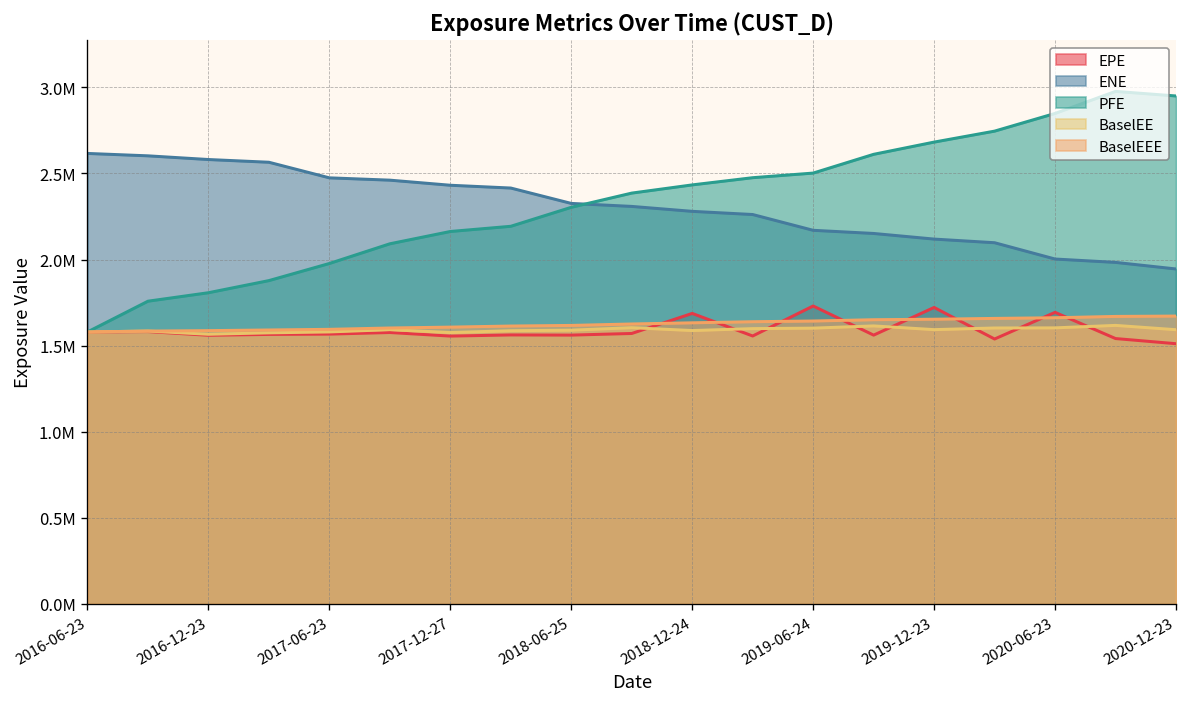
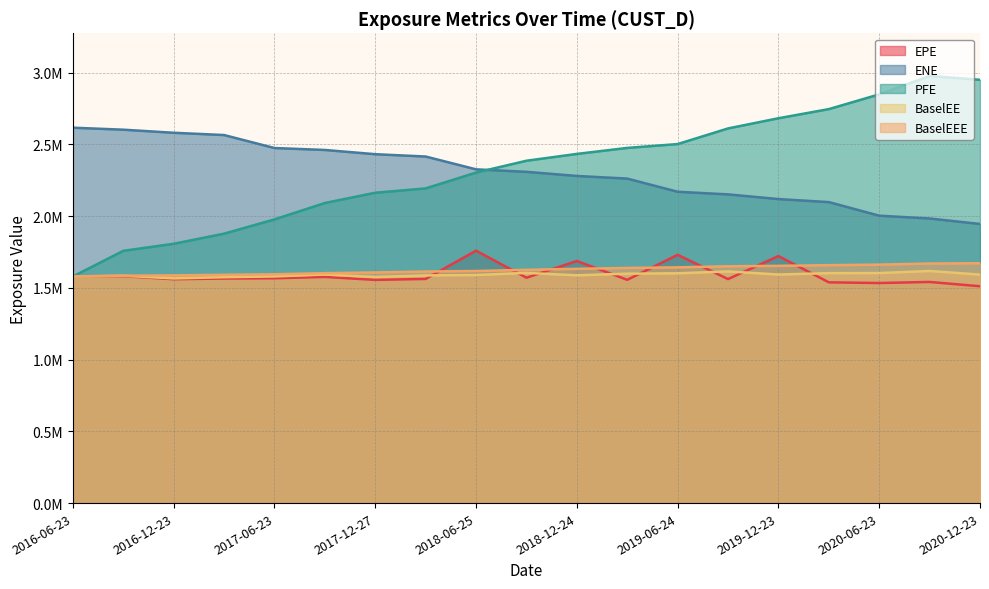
  {
    "EPE": {
      "2017-12-27": 1560000,
-     "2018-06-25": 1560000,
+     "2018-06-25": 1760000,
      "2018-12-24": 1690000,
      "2019-06-24": 1730000,
      "2019-12-23": 1720000,
-     "2020-06-23": 1690000,
+     "2020-06-23": 1530000,
      "2020-12-23": 1510000
    }
  }
